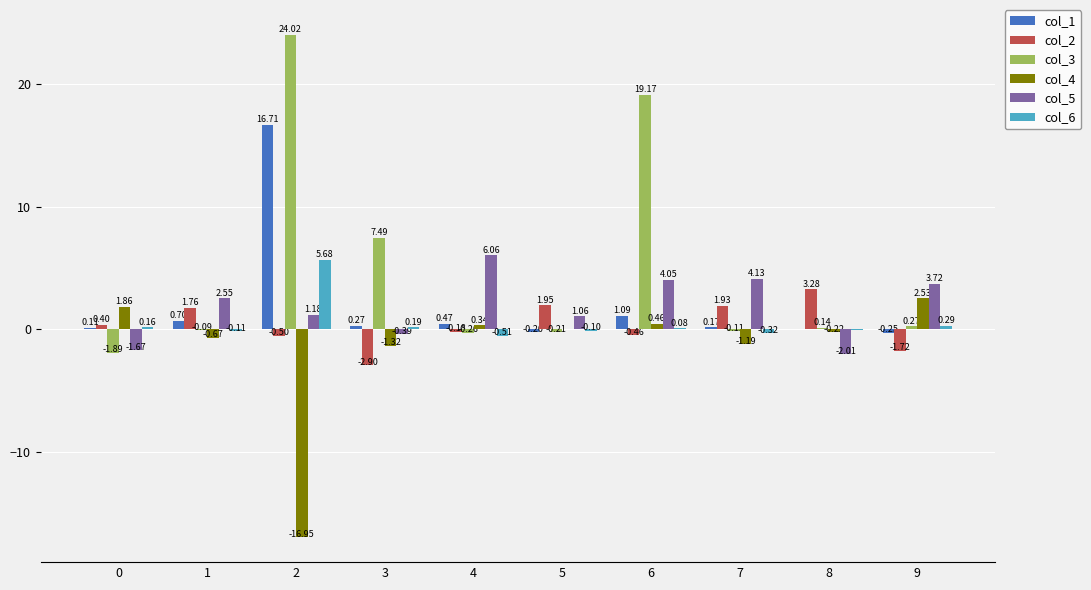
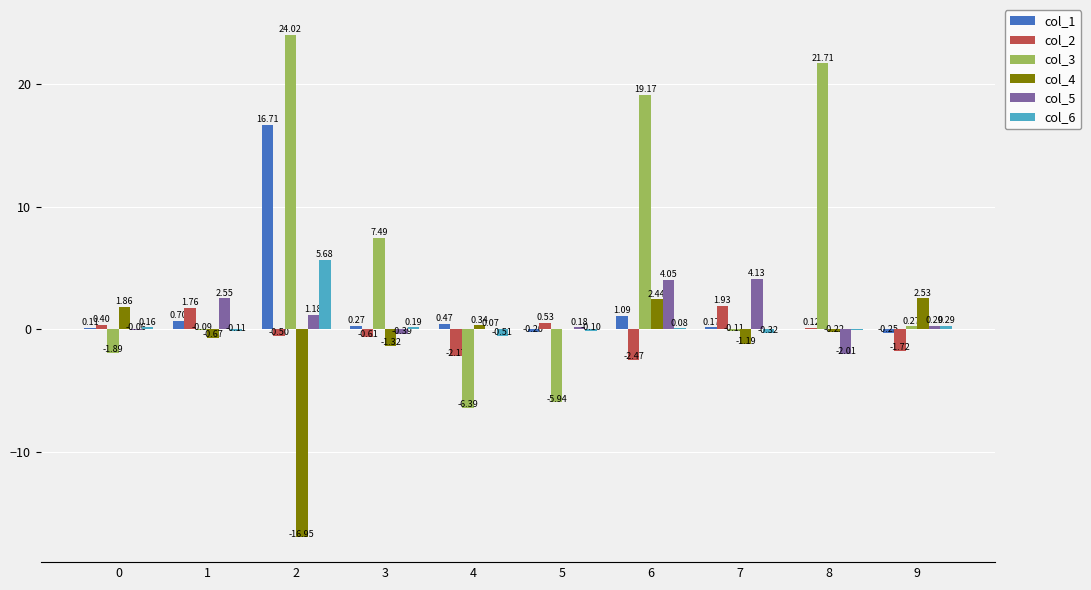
  {
    "col_2": {
      "1": 1.76,
      "2": -0.50,
-     "3": -2.90,
-     "4": -0.18,
-     "5": 1.95,
-     "6": -0.46,
+     "3": -0.61,
+     "4": -2.17,
+     "5": 0.53,
+     "6": -2.47,
      "7": 1.93,
-     "8": 3.28,
+     "8": 0.12,
      "9": -1.72
    },
    "col_3": {
      "0": -1.89,
      "1": -0.09,
      "2": 24.02,
      "3": 7.49,
-     "4": -0.26,
-     "5": -0.21,
+     "4": -6.39,
+     "5": -5.94,
      "6": 19.17,
      "7": -0.11,
-     "8": 0.14,
+     "8": 21.71,
      "9": 0.27
    },
    "col_4": {
      "0": 1.86,
      "1": -0.67,
      "2": -16.95,
      "3": -1.32,
-     "6": 0.46,
+     "6": 2.44,
      "7": -1.19,
      "8": -0.22,
      "9": 2.53
    },
    "col_5": {
-     "0": -1.67,
+     "0": -0.06,
      "1": 2.55,
      "2": 1.18,
      "3": -0.39,
-     "4": 6.06,
-     "5": 1.06,
+     "4": 0.07,
+     "5": 0.18,
      "6": 4.05,
      "7": 4.13,
      "8": -2.01,
-     "9": 3.72
+     "9": 0.29
    }
  }
